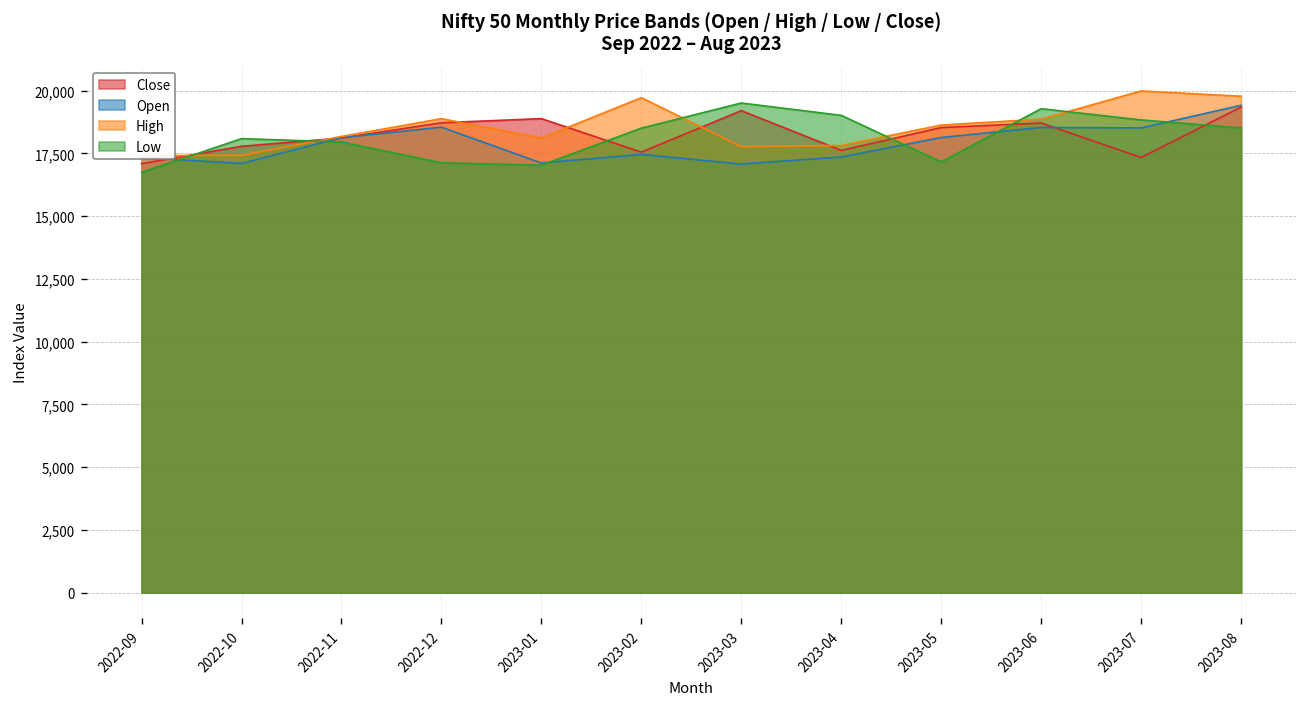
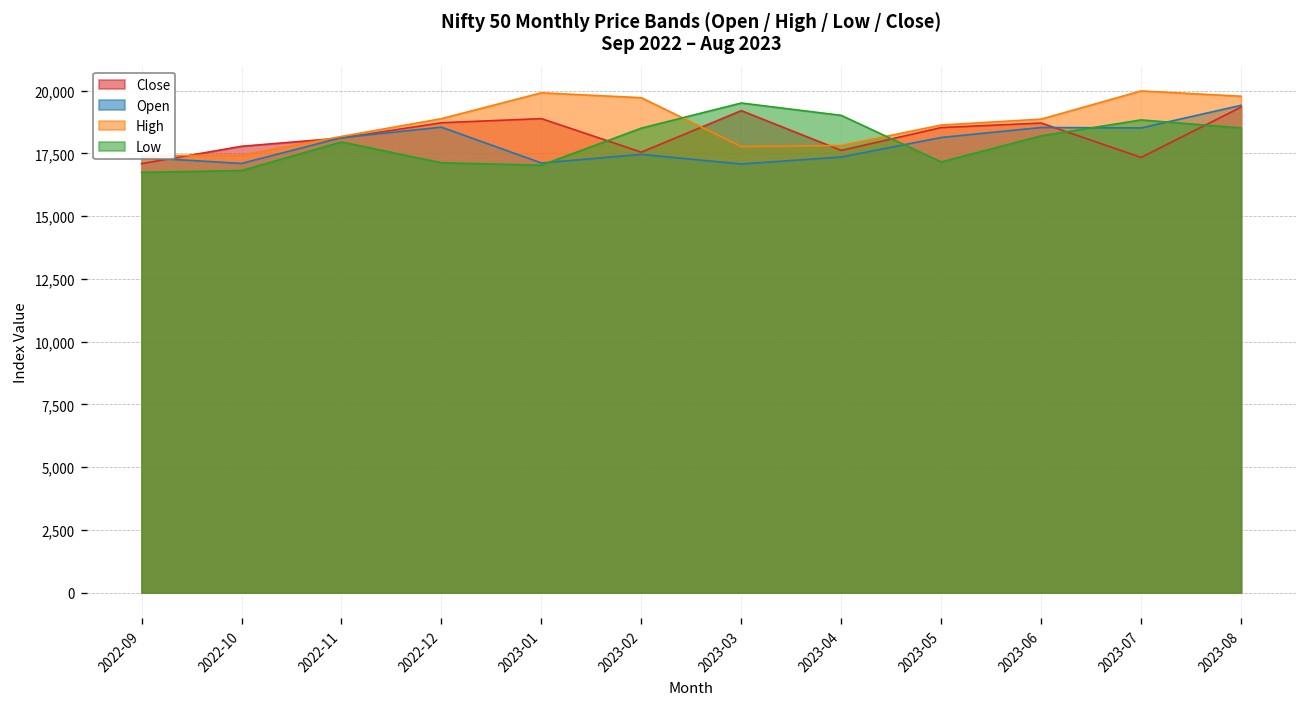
  {
    "Close": {
      "2022-09": "17,100",
      "2022-10": "17,800",
      "2022-12": "18,700",
      "2023-01": "18,900",
      "2023-03": "19,200",
      "2023-04": "17,600",
      "2023-06": "18,700",
      "2023-07": "17,300"
    },
    "Open": {
      "2022-10": "17,100",
      "2022-12": "18,500",
      "2023-03": "17,100",
      "2023-04": "17,400",
      "2023-05": "18,100",
      "2023-06": "18,500",
      "2023-07": "18,500"
    },
    "High": {
      "2022-10": "17,400",
      "2022-12": "18,900",
-     "2023-01": "18,100",
+     "2023-01": "19,900",
      "2023-02": "19,700",
      "2023-03": "17,800",
      "2023-04": "17,800",
      "2023-06": "18,900",
      "2023-07": "20,000",
      "2023-08": "19,800"
    },
    "Low": {
      "2022-09": "16,700",
-     "2022-10": "18,100",
+     "2022-10": "16,800",
      "2022-11": "18,000",
      "2022-12": "17,100",
      "2023-02": "18,500",
      "2023-03": "19,500",
      "2023-04": "19,000",
      "2023-05": "17,200",
-     "2023-06": "19,300",
+     "2023-06": "18,200",
      "2023-07": "18,800",
      "2023-08": "18,500"
    }
  }
